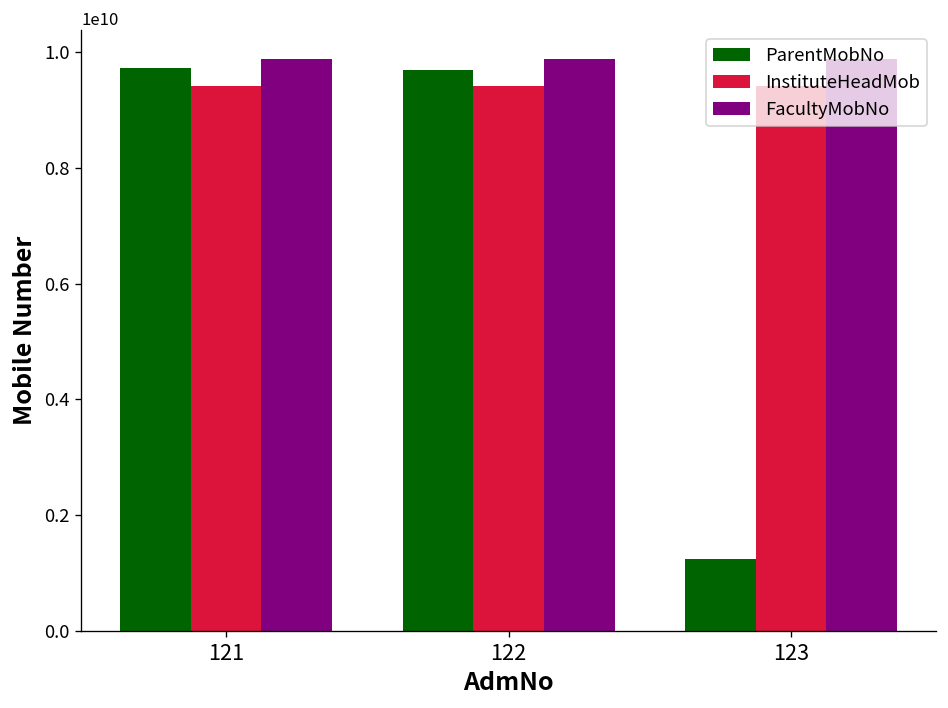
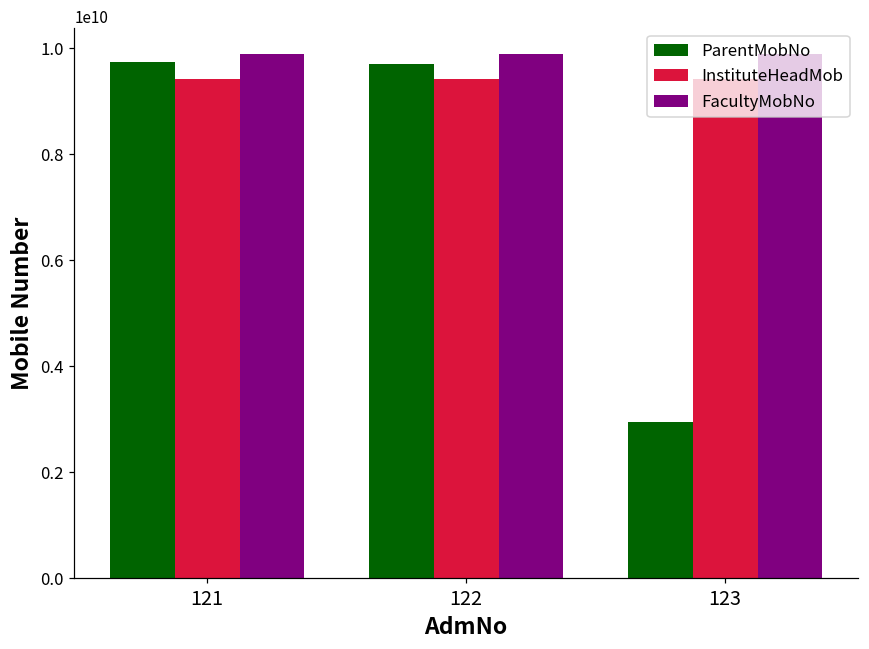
  {
    "ParentMobNo": {
      "121": 9700000000,
      "122": 9700000000,
-     "123": 1200000000
+     "123": 2900000000
    },
    "InstituteHeadMob": {
      "121": 9400000000,
      "122": 9400000000
    },
    "FacultyMobNo": {
      "121": 9900000000,
      "122": 9900000000
    }
  }
